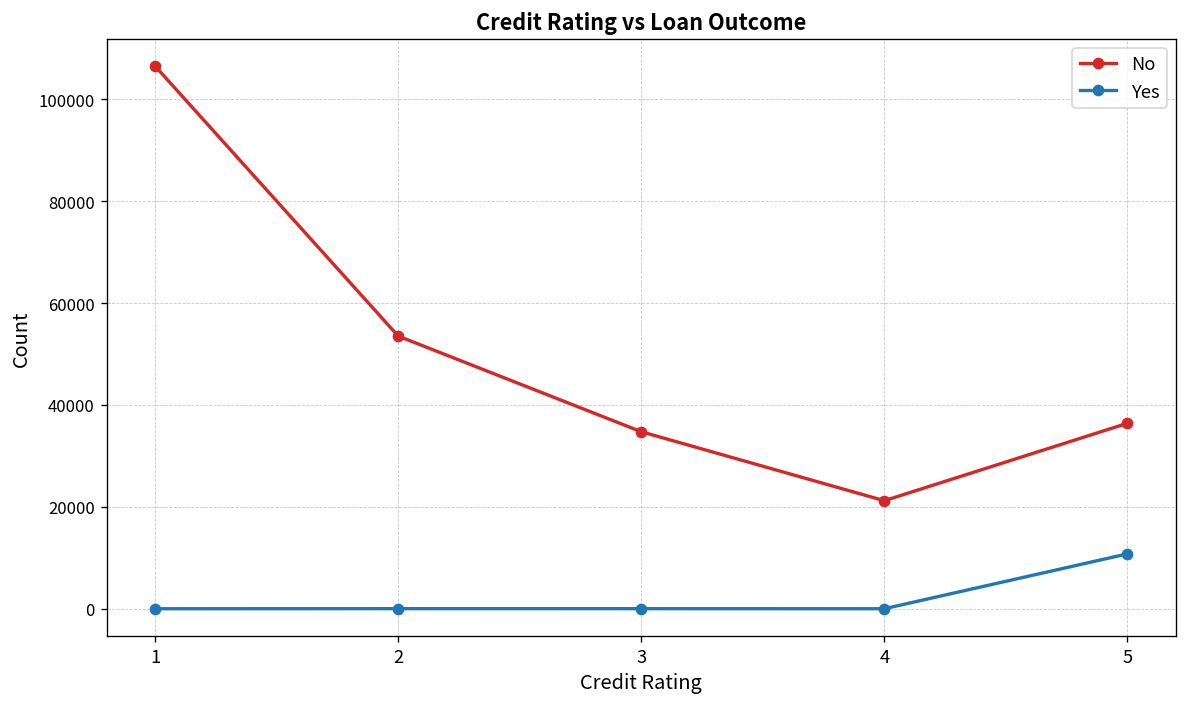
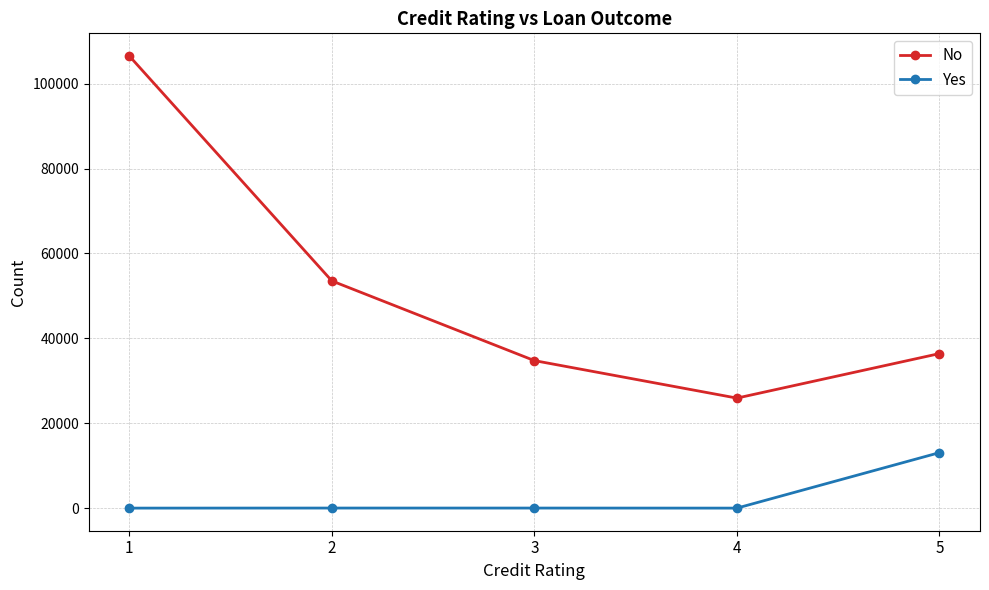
  {
    "No": {
      "1": 107000,
      "2": 54000,
      "3": 35000,
-     "4": 21000,
+     "4": 26000,
      "5": 36000
    },
    "Yes": {
      "1": 0,
      "2": 0,
      "3": 0,
      "4": 0,
-     "5": 11000
+     "5": 13000
    }
  }
